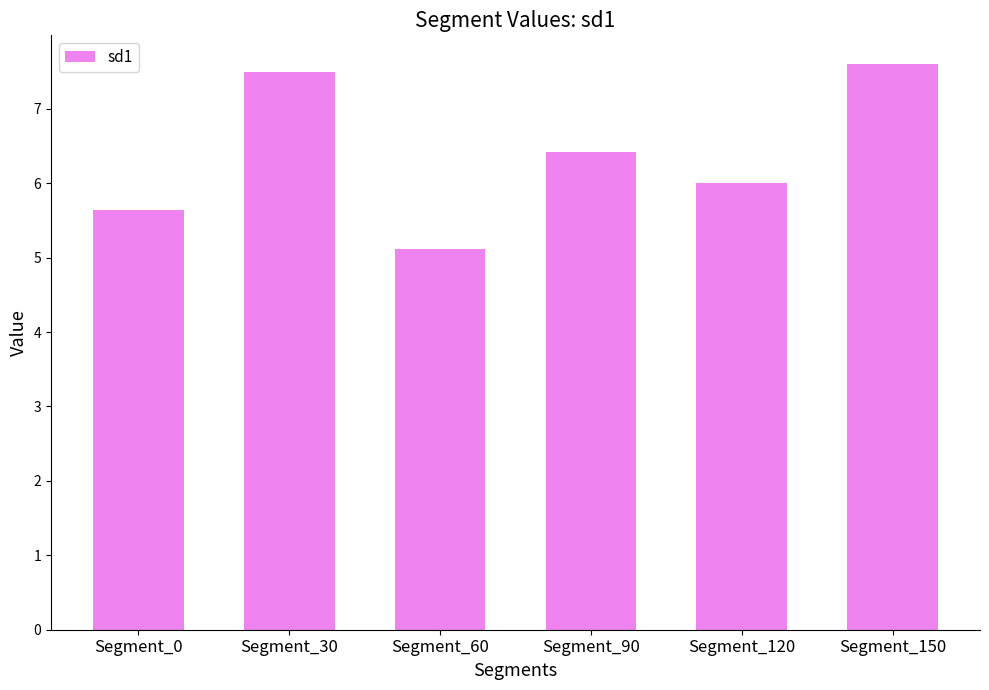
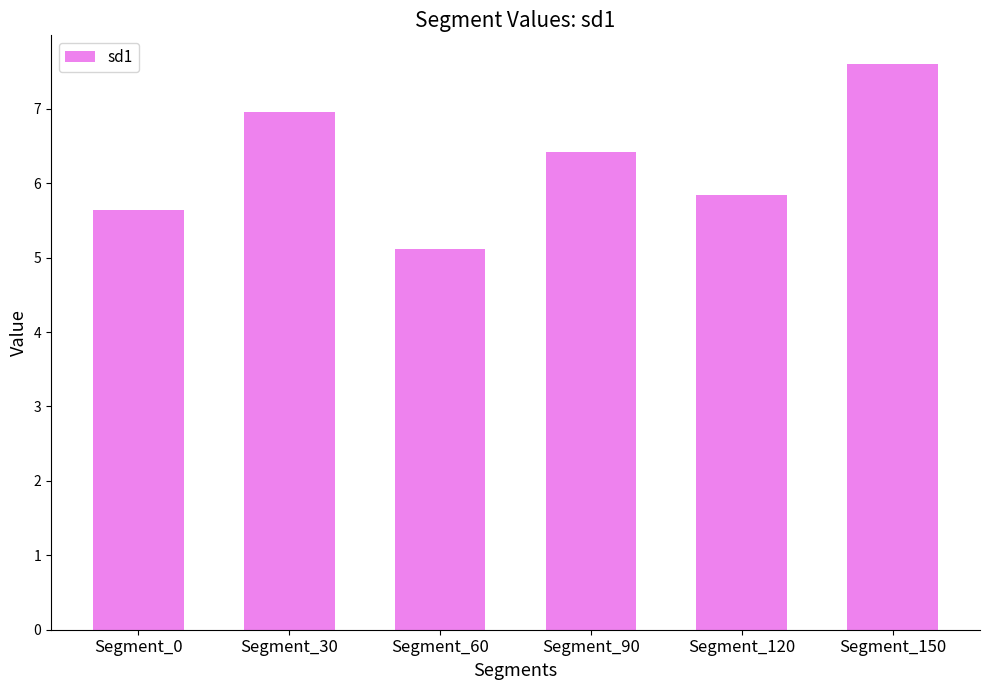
  {
    "Segment_0": 5.6,
-   "Segment_30": 7.5,
+   "Segment_30": 7.0,
    "Segment_60": 5.1,
    "Segment_90": 6.4,
-   "Segment_120": 6.0,
+   "Segment_120": 5.8,
    "Segment_150": 7.6
  }
